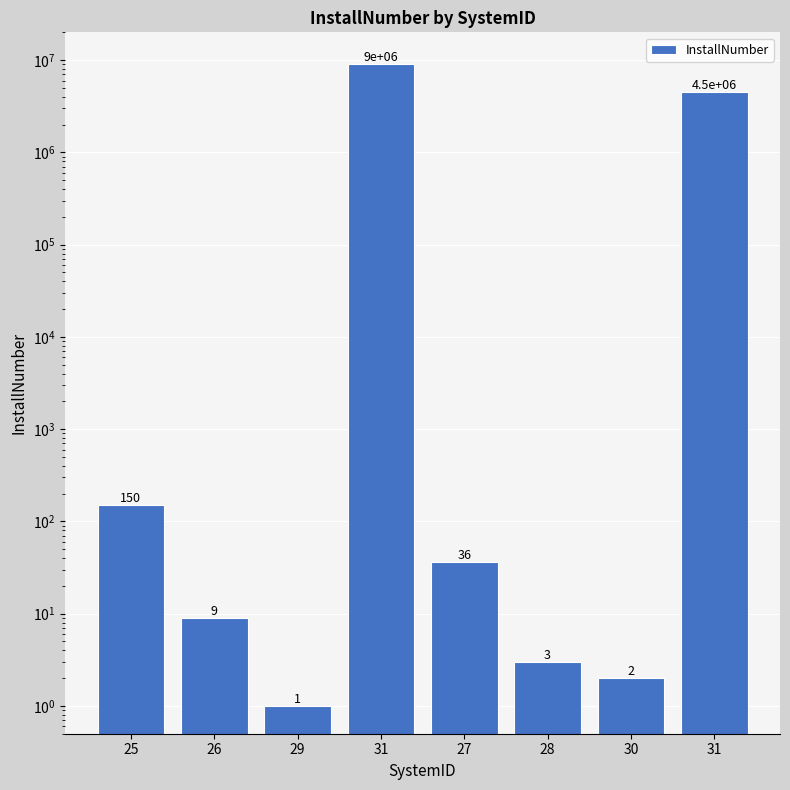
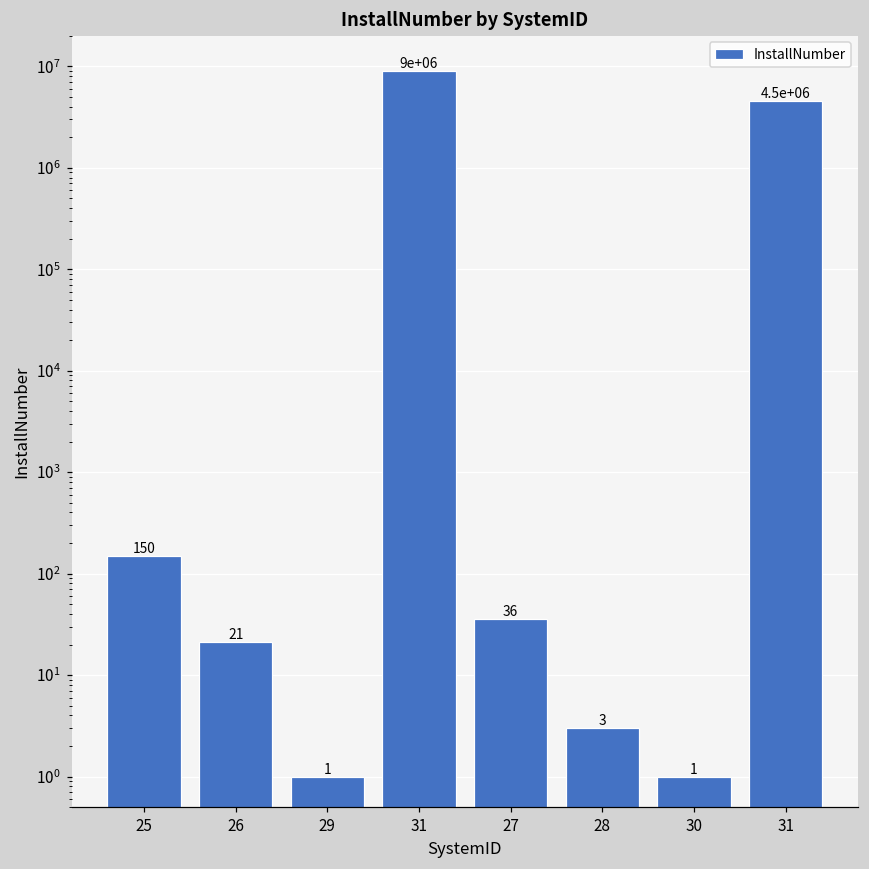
  {
    "25": 150,
-   "26": 9,
+   "26": 21,
    "29": 1,
    "27": 36,
    "28": 3,
-   "30": 2
+   "30": 1
  }
